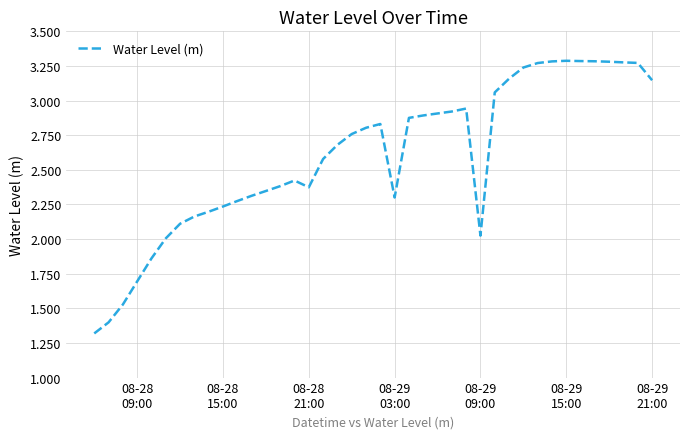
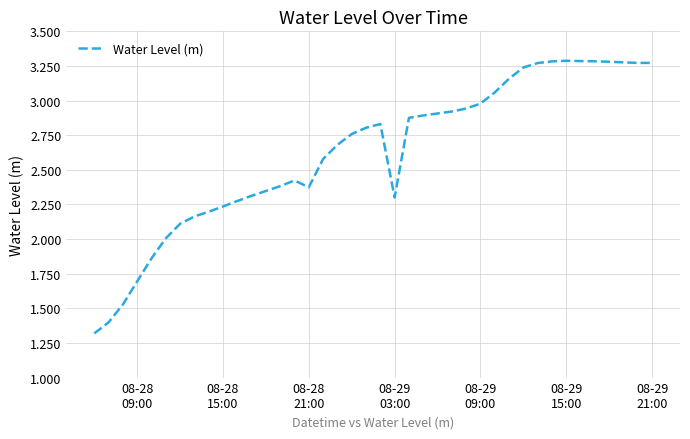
  {
    "08-28 09:00": 1.69,
    "08-28 15:00": 2.24,
    "08-28 21:00": 2.37,
    "08-29 03:00": 2.30,
-   "08-29 09:00": 2.03,
+   "08-29 09:00": 2.98,
    "08-29 15:00": 3.29,
-   "08-29 21:00": 3.15
+   "08-29 21:00": 3.27
  }
